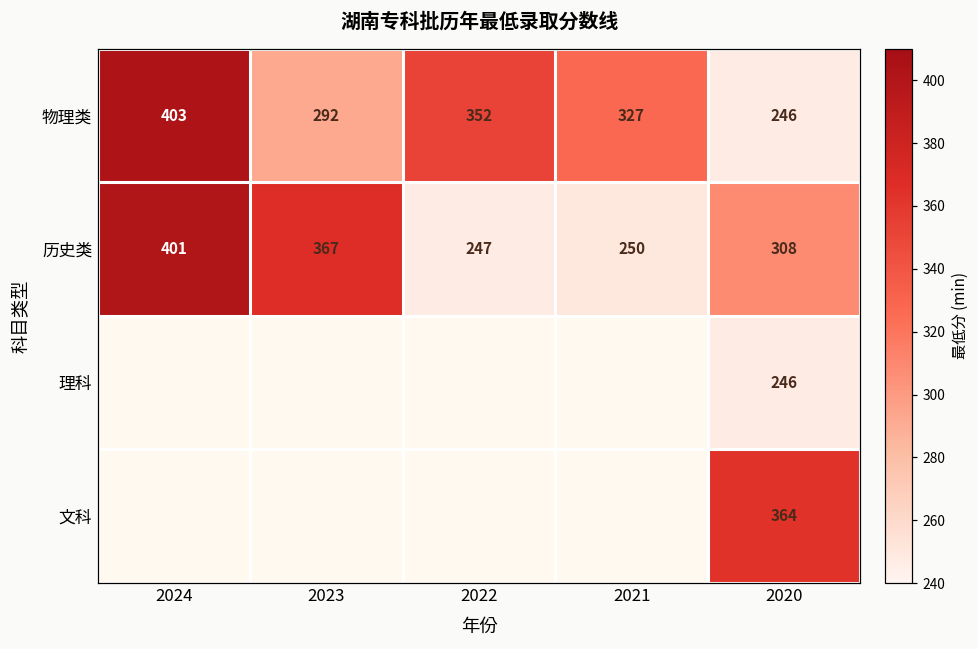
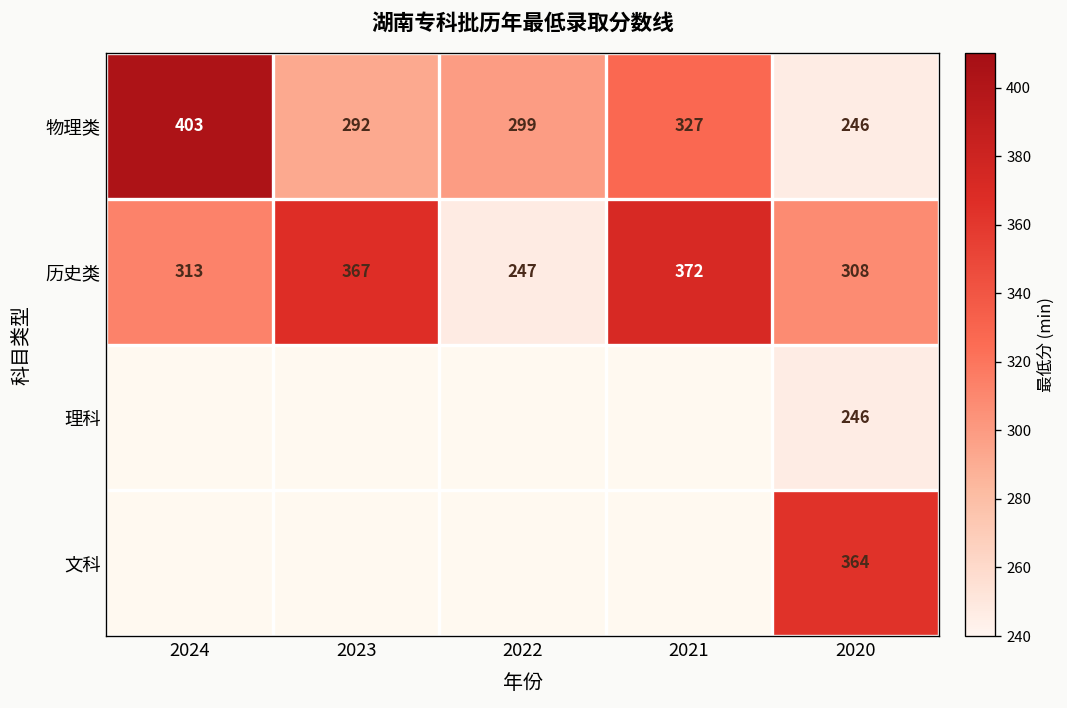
  {
    "物理类": {
      "2024": 403,
      "2023": 292,
-     "2022": 352,
+     "2022": 299,
      "2021": 327,
      "2020": 246
    },
    "历史类": {
-     "2024": 401,
+     "2024": 313,
      "2023": 367,
      "2022": 247,
-     "2021": 250,
+     "2021": 372,
      "2020": 308
    },
    "理科": {
      "2020": 246
    },
    "文科": {
      "2020": 364
    }
  }
